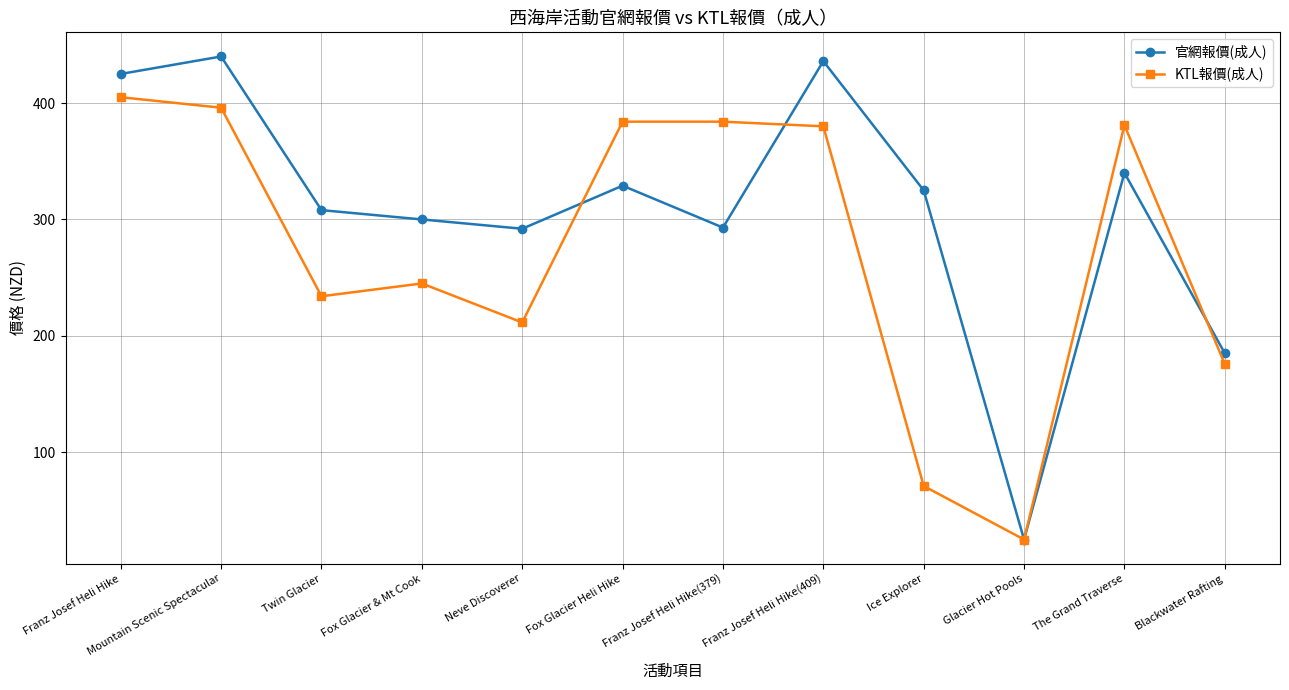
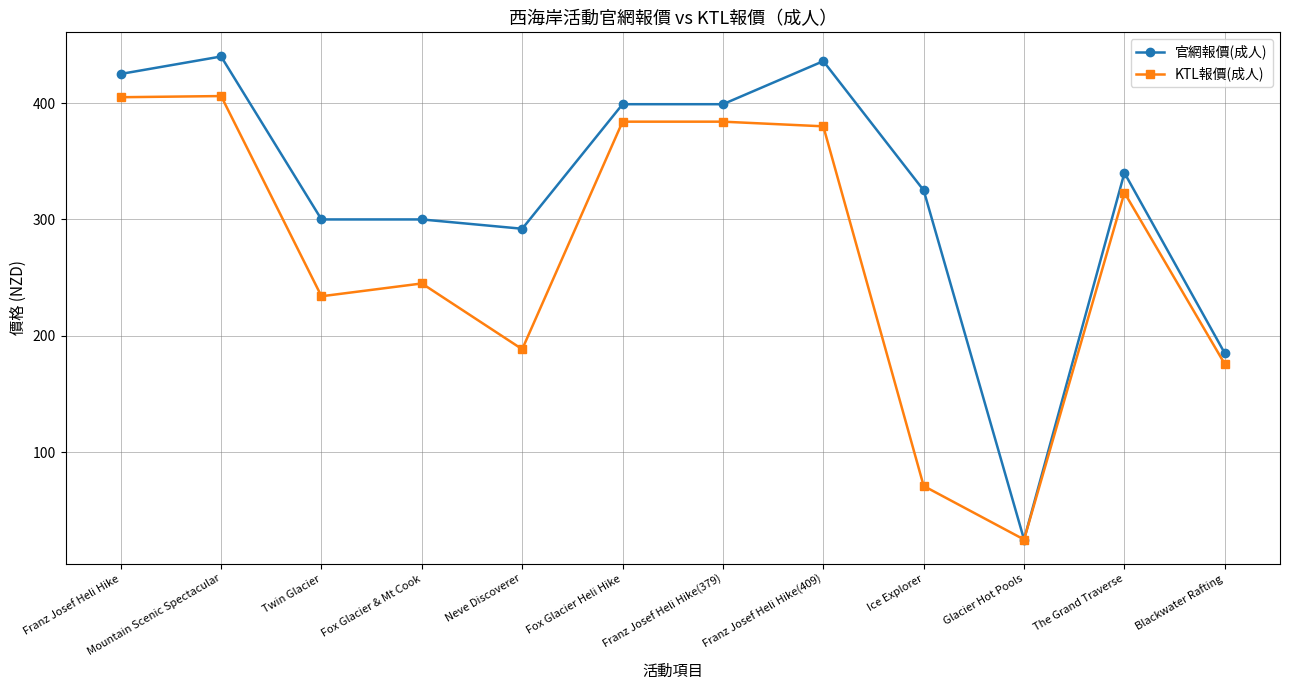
  {
    "官網報價(成人)": {
      "Franz Josef Heli Hike": 425,
      "Mountain Scenic Spectacular": 440,
-     "Twin Glacier": 308,
+     "Twin Glacier": 300,
      "Fox Glacier & Mt Cook": 300,
      "Neve Discoverer": 292,
-     "Fox Glacier Heli Hike": 329,
-     "Franz Josef Heli Hike(379)": 293,
+     "Fox Glacier Heli Hike": 399,
+     "Franz Josef Heli Hike(379)": 399,
      "Franz Josef Heli Hike(409)": 436,
      "Ice Explorer": 325,
      "The Grand Traverse": 340,
      "Blackwater Rafting": 185
    },
    "KTL報價(成人)": {
      "Franz Josef Heli Hike": 405,
-     "Mountain Scenic Spectacular": 396,
+     "Mountain Scenic Spectacular": 406,
      "Twin Glacier": 234,
      "Fox Glacier & Mt Cook": 245,
-     "Neve Discoverer": 212,
+     "Neve Discoverer": 189,
      "Fox Glacier Heli Hike": 384,
      "Franz Josef Heli Hike(379)": 384,
      "Franz Josef Heli Hike(409)": 380,
      "Ice Explorer": 71,
-     "The Grand Traverse": 381,
+     "The Grand Traverse": 323,
      "Blackwater Rafting": 176
    }
  }
